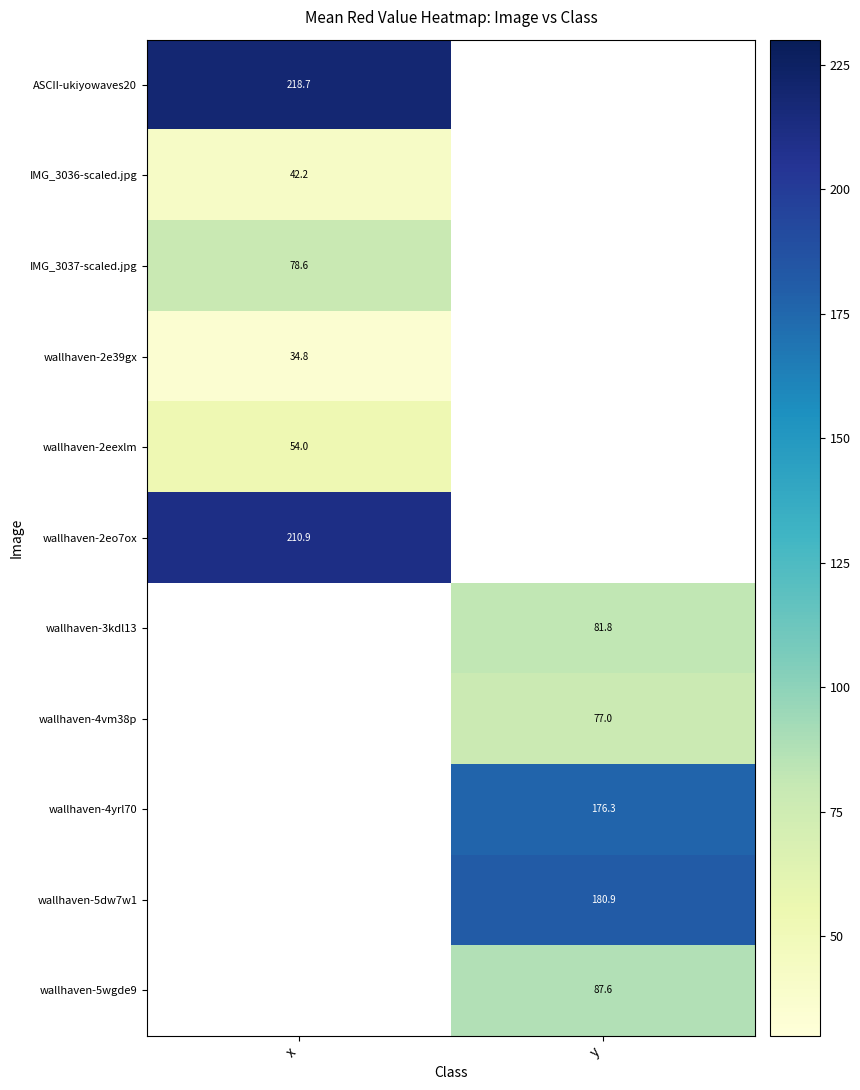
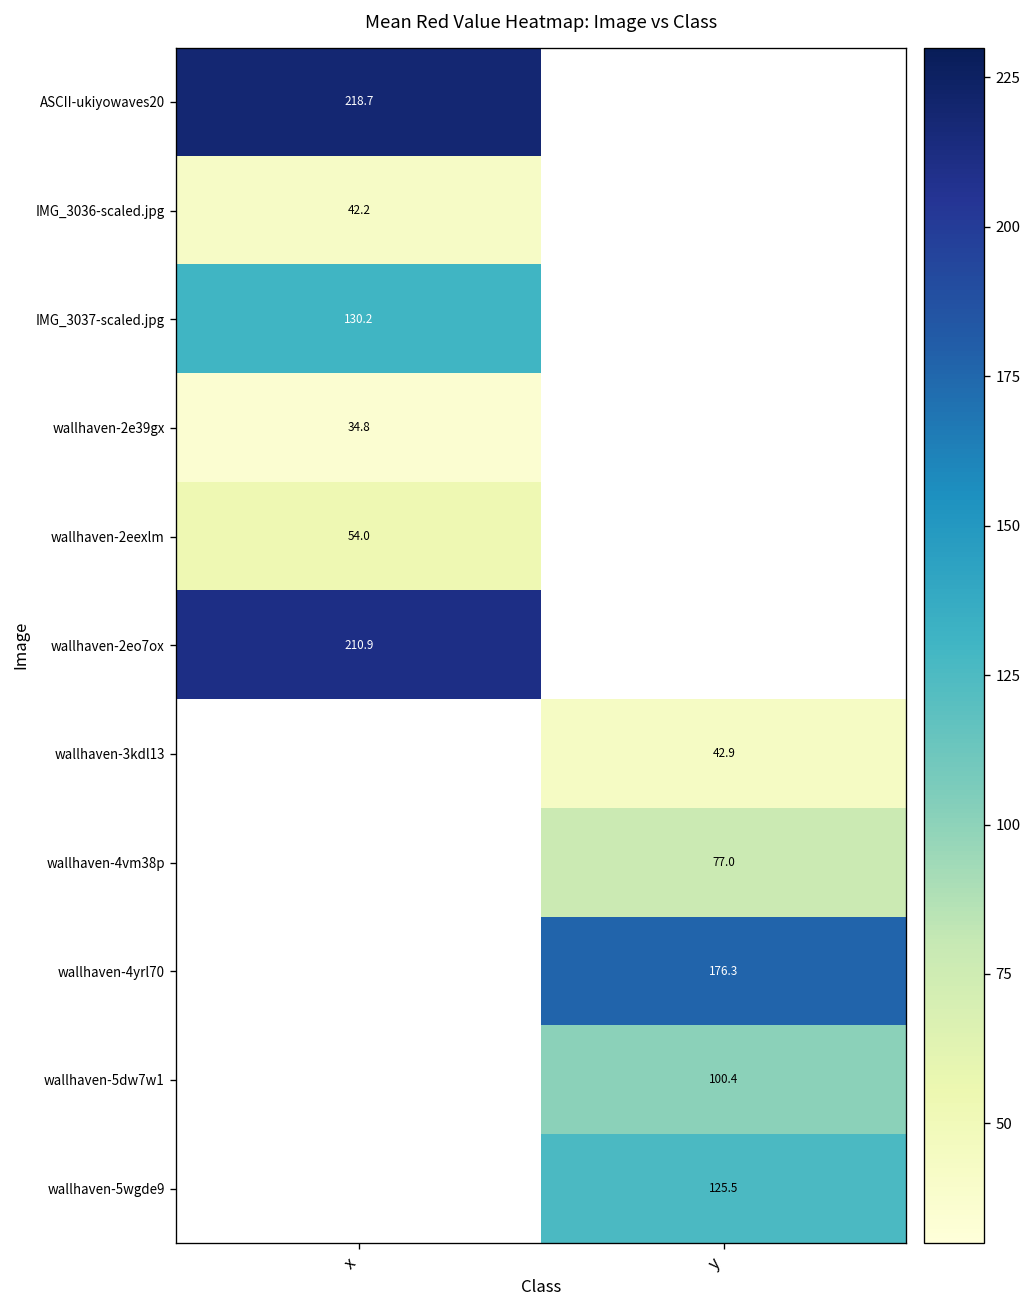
  {
    "ASCII-ukiyowaves20": {
      "x": 218.7
    },
    "IMG_3036-scaled.jpg": {
      "x": 42.2
    },
    "IMG_3037-scaled.jpg": {
-     "x": 78.6
+     "x": 130.2
    },
    "wallhaven-2e39gx": {
      "x": 34.8
    },
    "wallhaven-2eexlm": {
      "x": 54.0
    },
    "wallhaven-2eo7ox": {
      "x": 210.9
    },
    "wallhaven-3kdl13": {
-     "y": 81.8
+     "y": 42.9
    },
    "wallhaven-4vm38p": {
      "y": 77.0
    },
    "wallhaven-4yrl70": {
      "y": 176.3
    },
    "wallhaven-5dw7w1": {
-     "y": 180.9
+     "y": 100.4
    },
    "wallhaven-5wgde9": {
-     "y": 87.6
+     "y": 125.5
    }
  }
